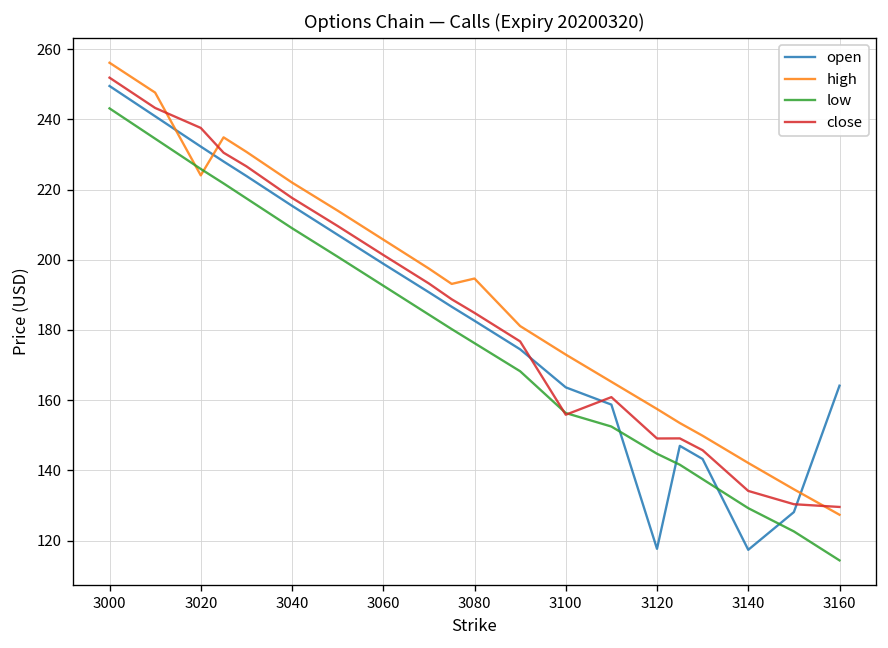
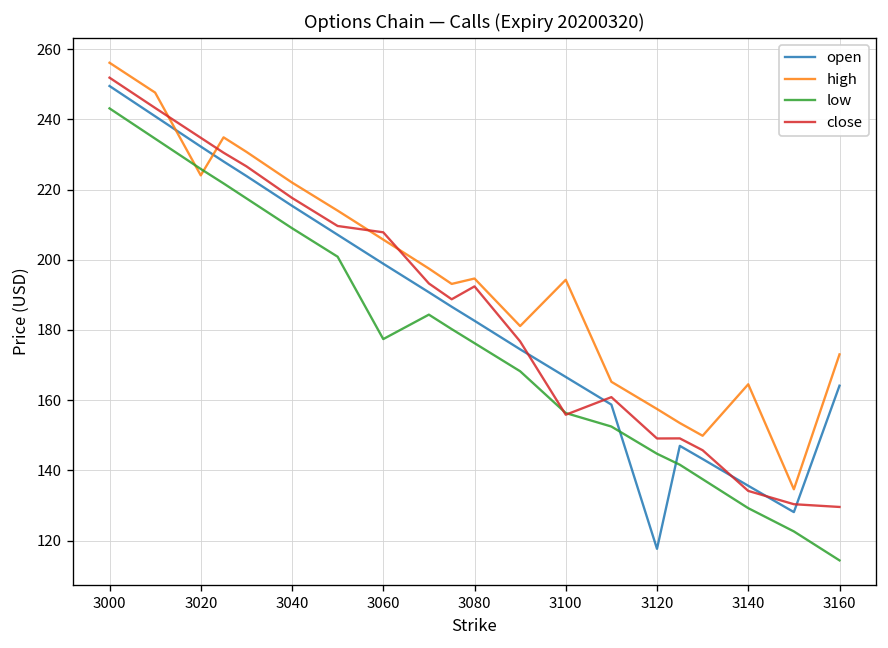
  {
    "open": {
      "3000": 250,
      "3020": 232,
      "3040": 215,
      "3060": 199,
      "3080": 183,
-     "3100": 164,
+     "3100": 167,
      "3120": 118,
-     "3140": 117,
+     "3140": 136,
      "3160": 164
    },
    "high": {
      "3000": 256,
      "3020": 224,
      "3040": 222,
      "3060": 206,
      "3080": 195,
-     "3100": 173,
+     "3100": 194,
      "3120": 158,
-     "3140": 142,
-     "3160": 127
+     "3140": 165,
+     "3160": 173
    },
    "low": {
      "3000": 243,
      "3020": 226,
      "3040": 209,
-     "3060": 193,
+     "3060": 177,
      "3080": 176,
      "3120": 145,
      "3140": 129,
      "3160": 114
    },
    "close": {
      "3000": 252,
-     "3020": 238,
+     "3020": 235,
      "3040": 218,
-     "3060": 201,
-     "3080": 185,
+     "3060": 208,
+     "3080": 192,
      "3120": 149,
      "3140": 134,
      "3160": 130
    }
  }
